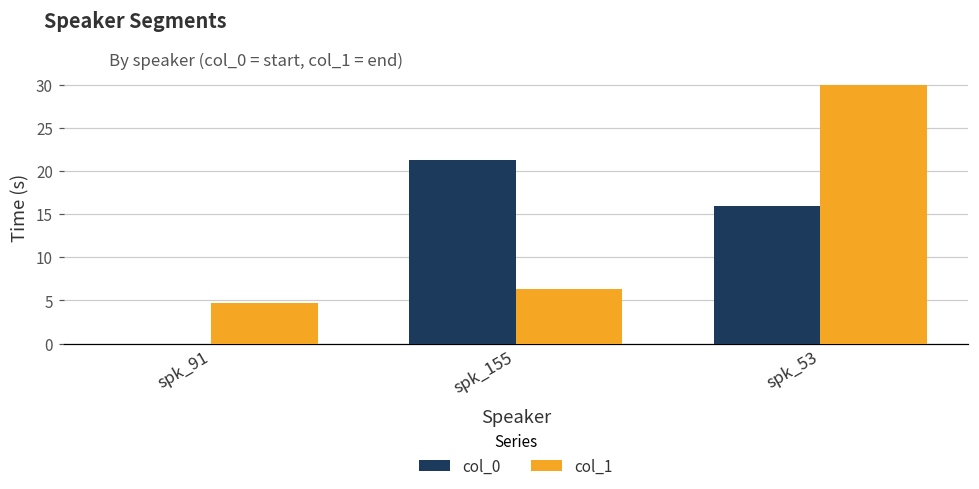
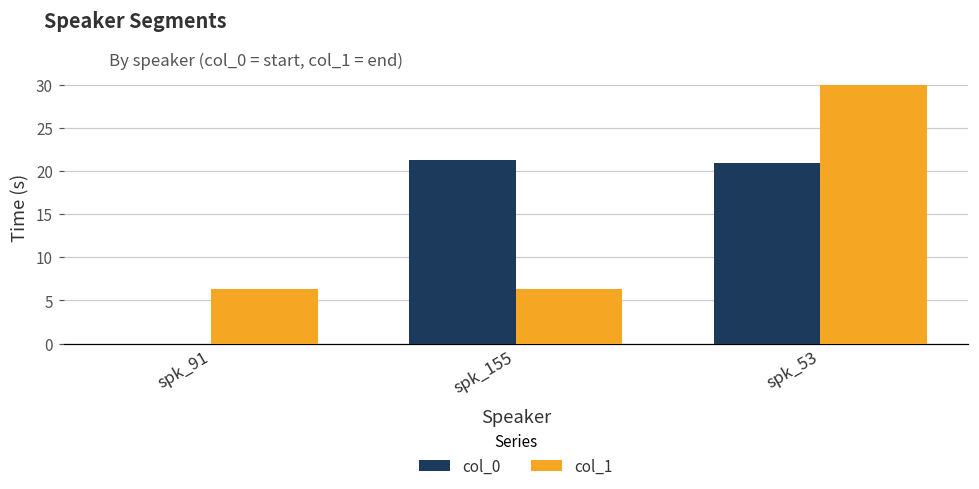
  {
    "col_0": {
      "spk_91": 0,
      "spk_155": 21,
-     "spk_53": 16
+     "spk_53": 21
    },
    "col_1": {
-     "spk_91": 5,
+     "spk_91": 6,
      "spk_155": 6,
      "spk_53": 30
    }
  }
